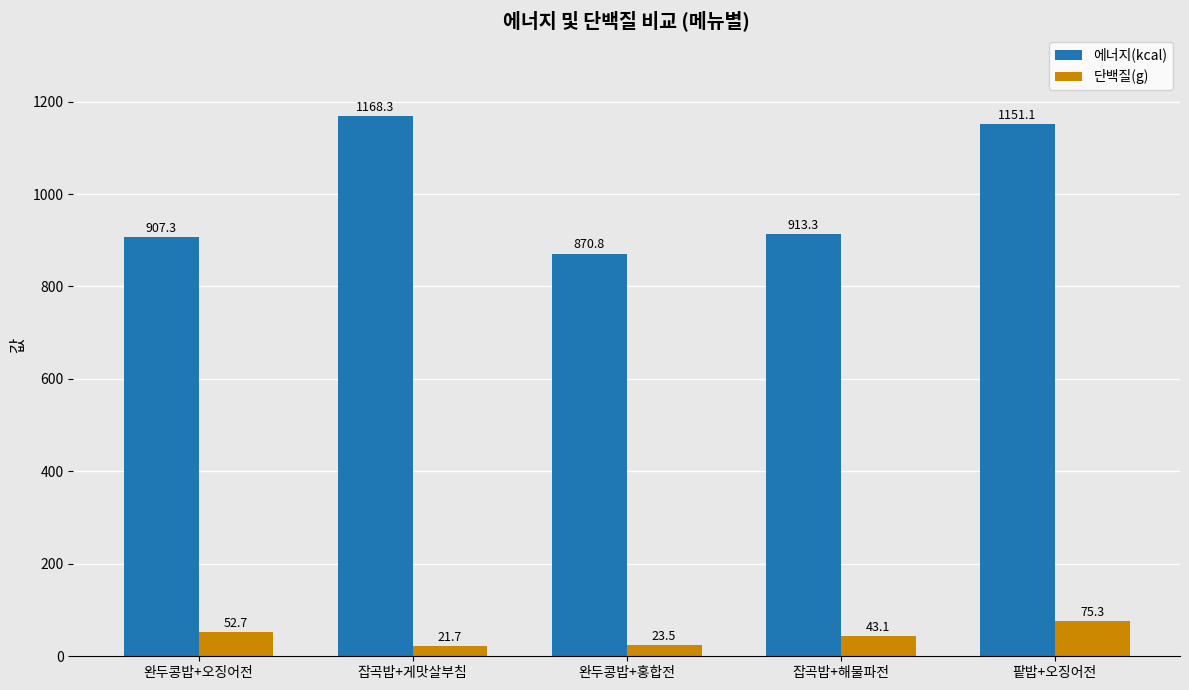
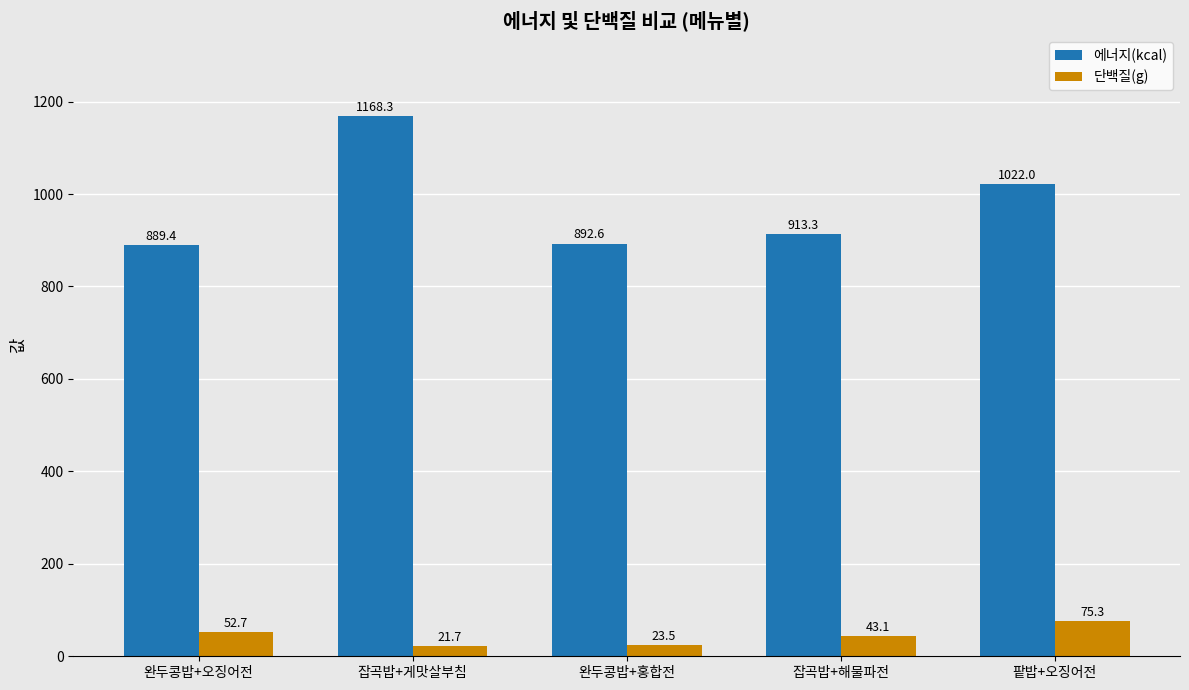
  {
    "에너지(kcal)": {
-     "완두콩밥+오징어전": 907.3,
+     "완두콩밥+오징어전": 889.4,
      "잡곡밥+게맛살부침": 1168.3,
-     "완두콩밥+홍합전": 870.8,
+     "완두콩밥+홍합전": 892.6,
      "잡곡밥+해물파전": 913.3,
-     "팥밥+오징어전": 1151.1
+     "팥밥+오징어전": 1022.0
    },
    "단백질(g)": {
      "완두콩밥+오징어전": 52.7,
      "잡곡밥+게맛살부침": 21.7,
      "완두콩밥+홍합전": 23.5,
      "잡곡밥+해물파전": 43.1,
      "팥밥+오징어전": 75.3
    }
  }
